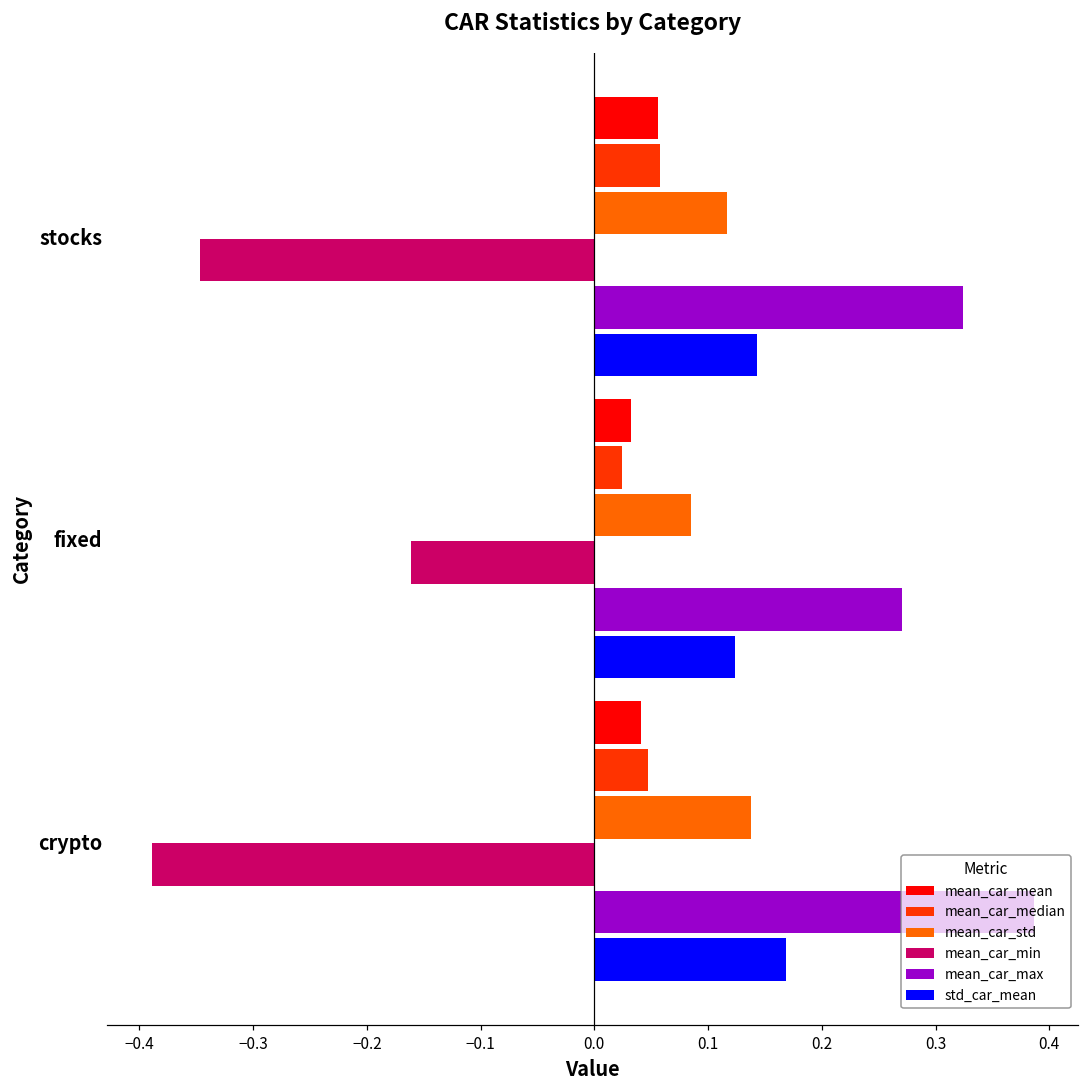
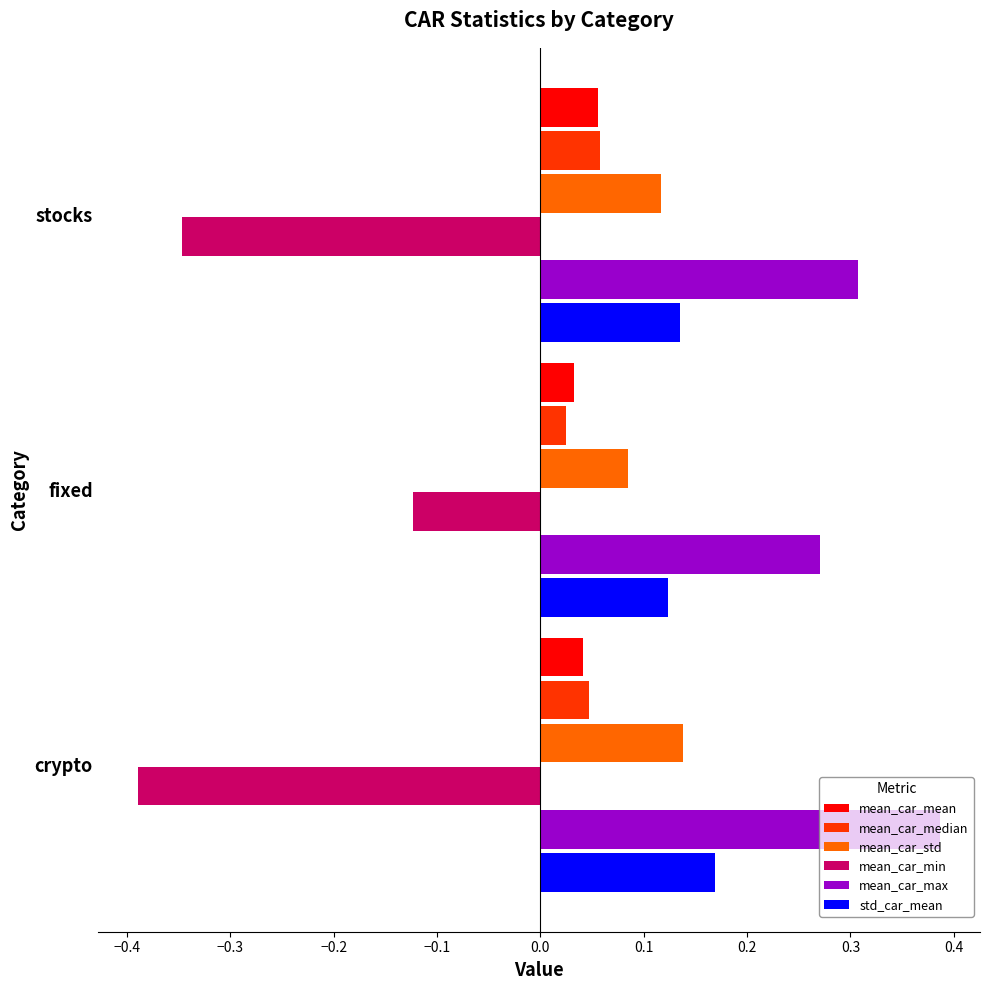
  {
    "mean_car_min": {
      "stocks": -0.347,
-     "fixed": -0.161,
+     "fixed": -0.123,
      "crypto": -0.389
    },
    "mean_car_max": {
-     "stocks": 0.324,
+     "stocks": 0.307,
      "fixed": 0.270
    },
    "std_car_mean": {
-     "stocks": 0.143,
+     "stocks": 0.135,
      "fixed": 0.124,
      "crypto": 0.169
    }
  }
